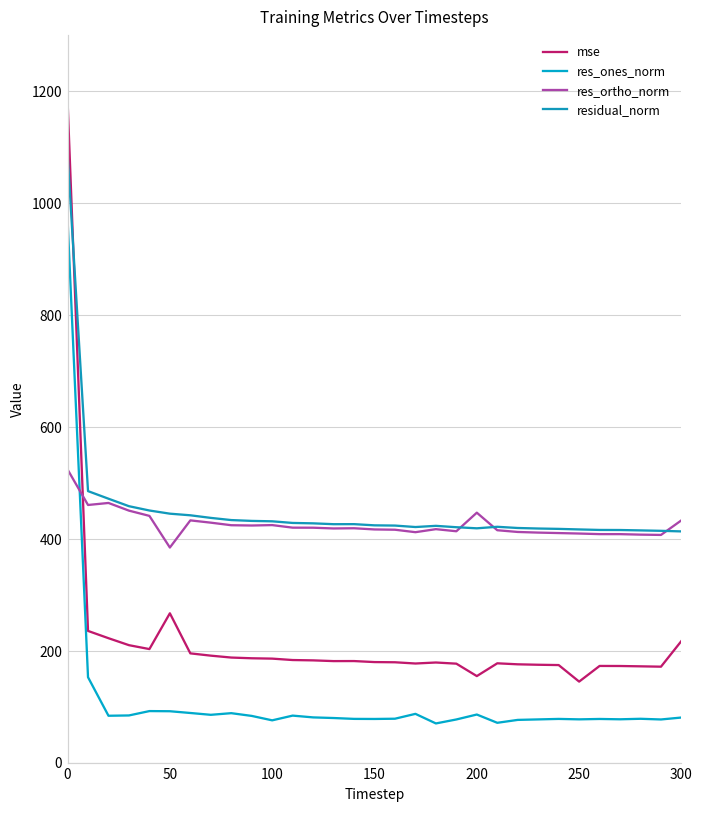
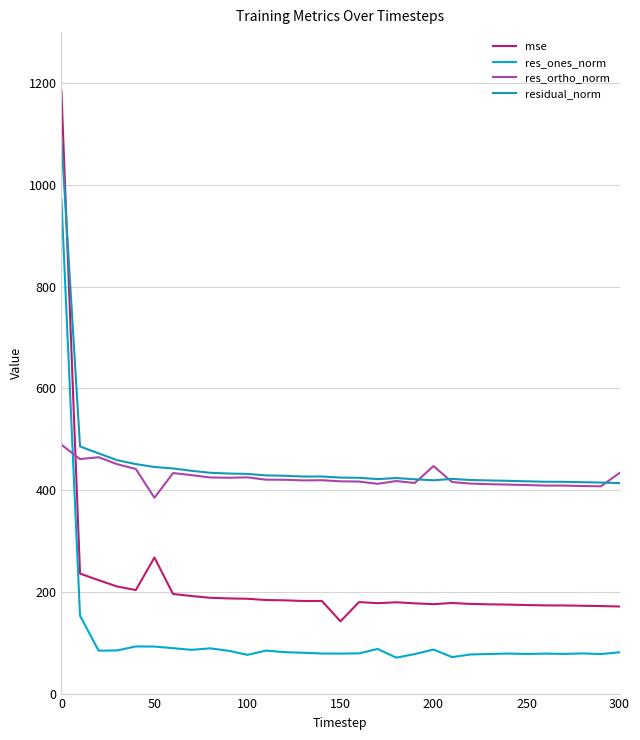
  {
    "mse": {
      "0": 1180,
      "50": 270,
      "100": 190,
-     "150": 180,
-     "200": 160,
-     "250": 150,
-     "300": 220
+     "150": 140,
+     "200": 180,
+     "250": 170,
+     "300": 170
    },
    "res_ortho_norm": {
-     "0": 520,
+     "0": 490,
      "50": 380,
      "100": 420,
      "150": 420,
      "200": 450,
      "250": 410,
      "300": 430
    }
  }
